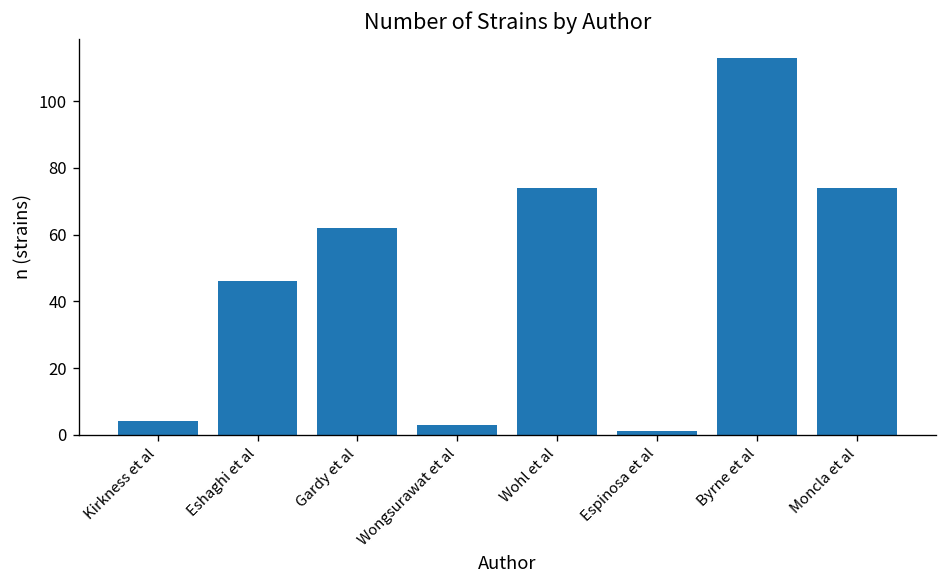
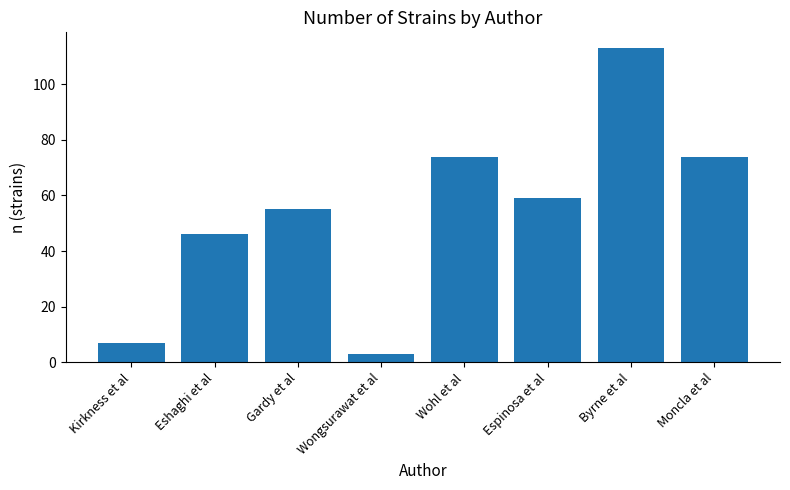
  {
-   "Kirkness et al": 4,
+   "Kirkness et al": 7,
    "Eshaghi et al": 46,
-   "Gardy et al": 62,
+   "Gardy et al": 55,
    "Wongsurawat et al": 3,
    "Wohl et al": 74,
-   "Espinosa et al": 1,
+   "Espinosa et al": 59,
    "Byrne et al": 113,
    "Moncla et al": 74
  }
